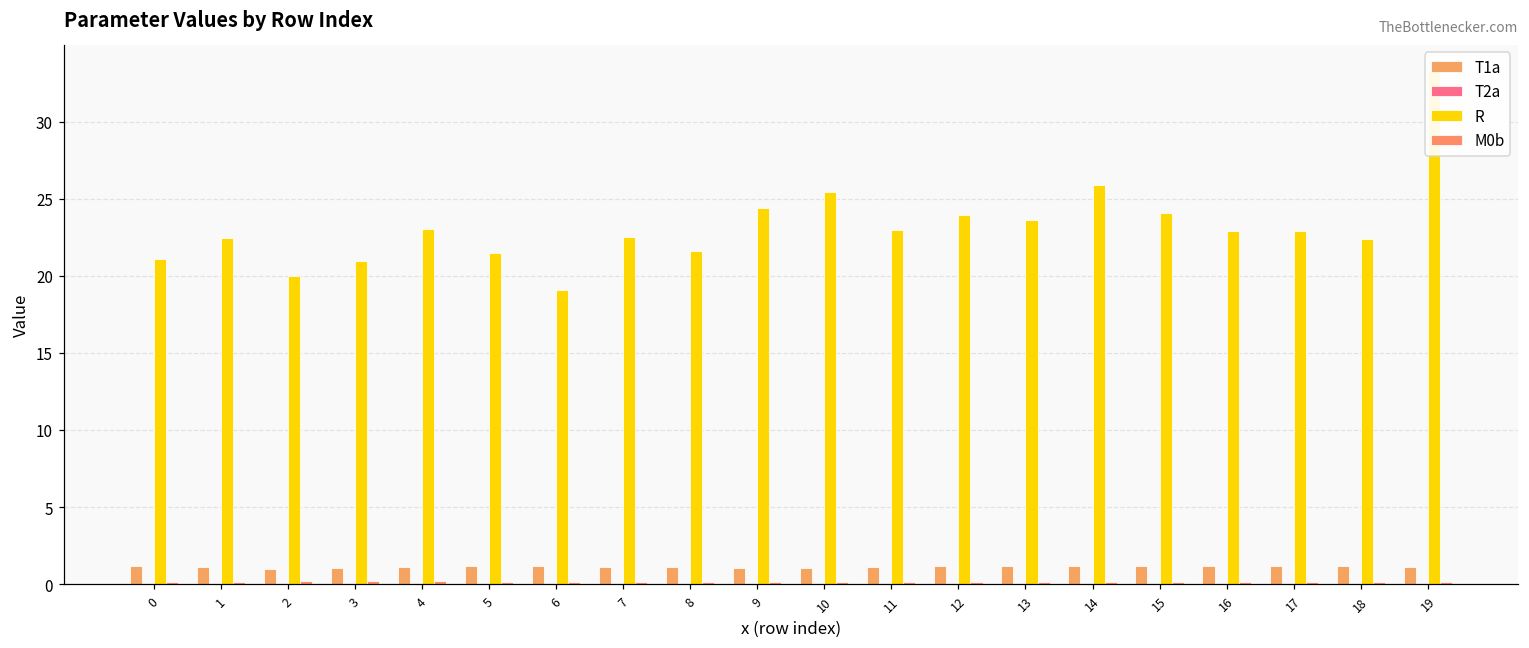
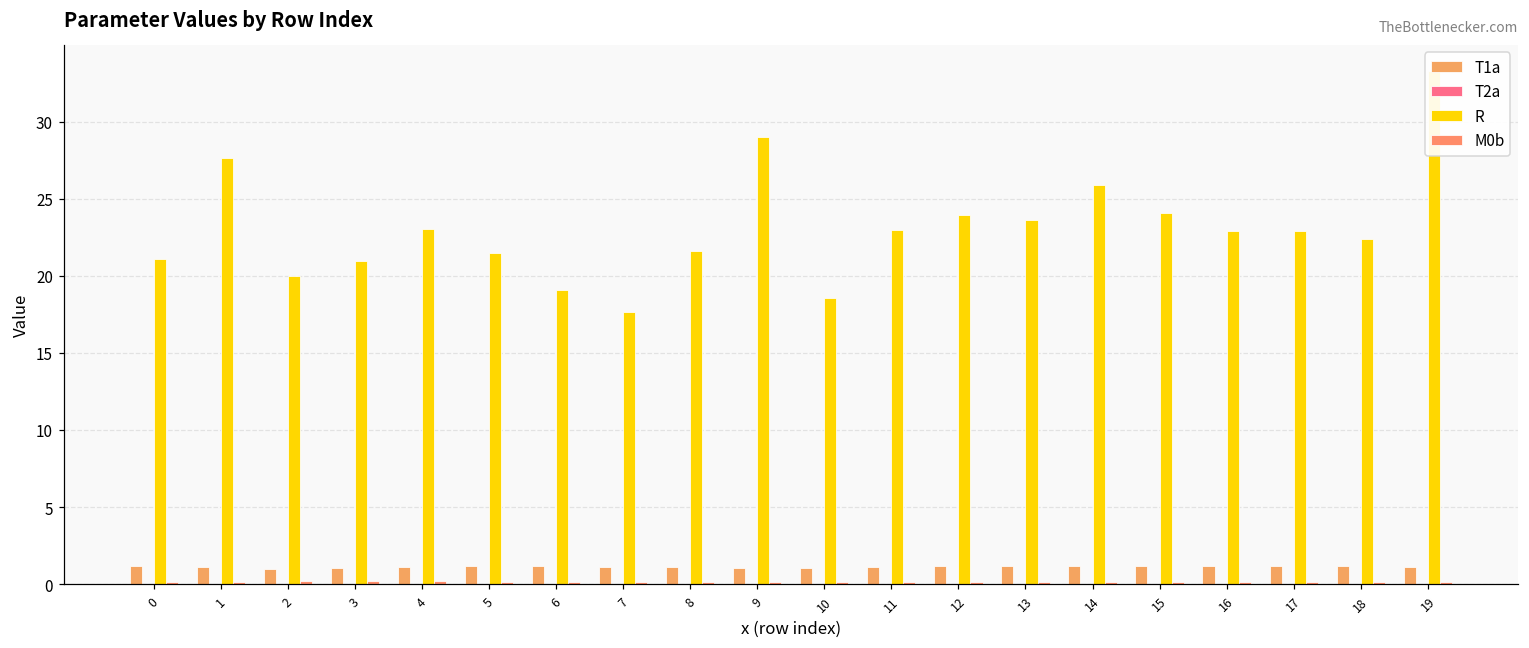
  {
    "R": {
      "0": 21.1,
-     "1": 22.5,
+     "1": 27.6,
      "2": 20.0,
      "3": 21.0,
      "4": 23.1,
      "5": 21.5,
      "6": 19.1,
-     "7": 22.5,
+     "7": 17.7,
      "8": 21.6,
-     "9": 24.4,
-     "10": 25.5,
+     "9": 29.0,
+     "10": 18.5,
      "11": 23.0,
      "12": 24.0,
      "13": 23.6,
      "14": 25.9,
      "15": 24.1,
      "16": 22.9,
      "17": 22.9,
      "18": 22.4
    }
  }
